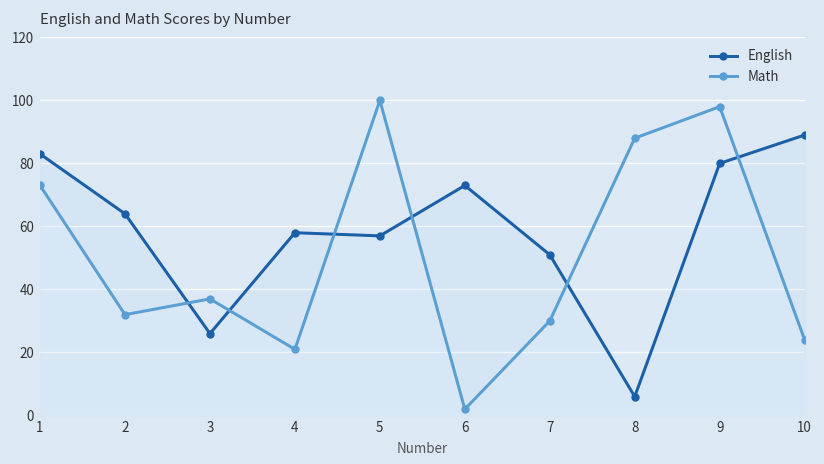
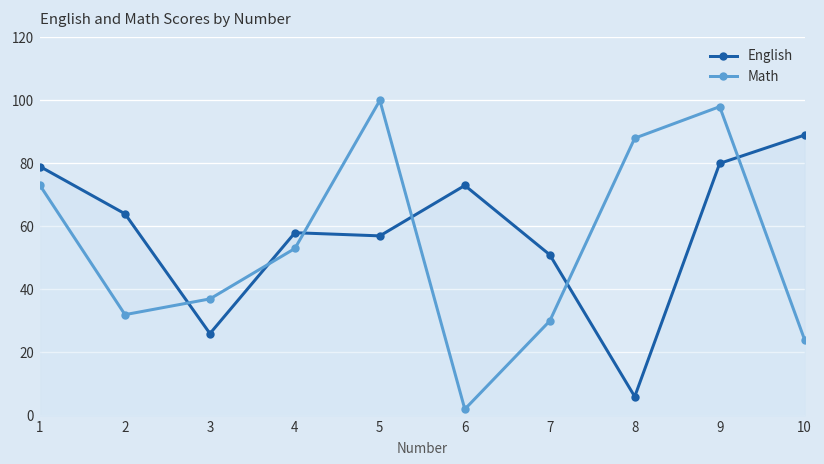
  {
    "English": {
-     "1": 83,
+     "1": 79,
      "2": 64,
      "3": 26,
      "4": 58,
      "5": 57,
      "6": 73,
      "7": 51,
      "8": 6,
      "9": 80,
      "10": 89
    },
    "Math": {
      "1": 73,
      "2": 32,
      "3": 37,
-     "4": 21,
+     "4": 53,
      "5": 100,
      "6": 2,
      "7": 30,
      "8": 88,
      "9": 98,
      "10": 24
    }
  }
